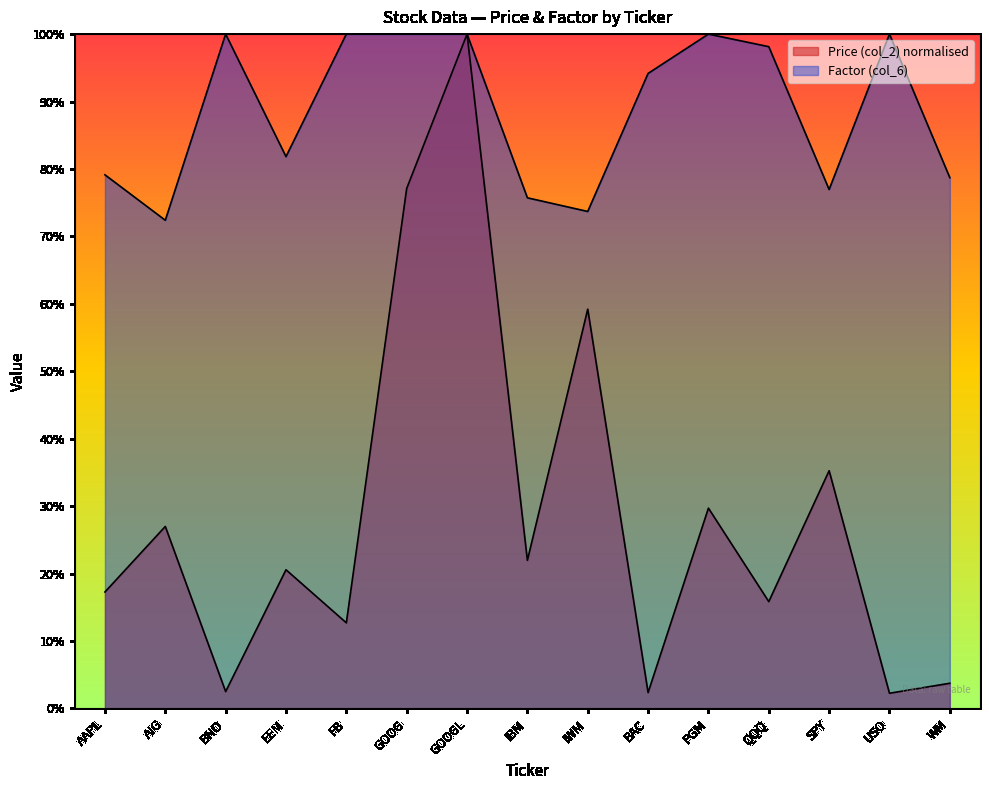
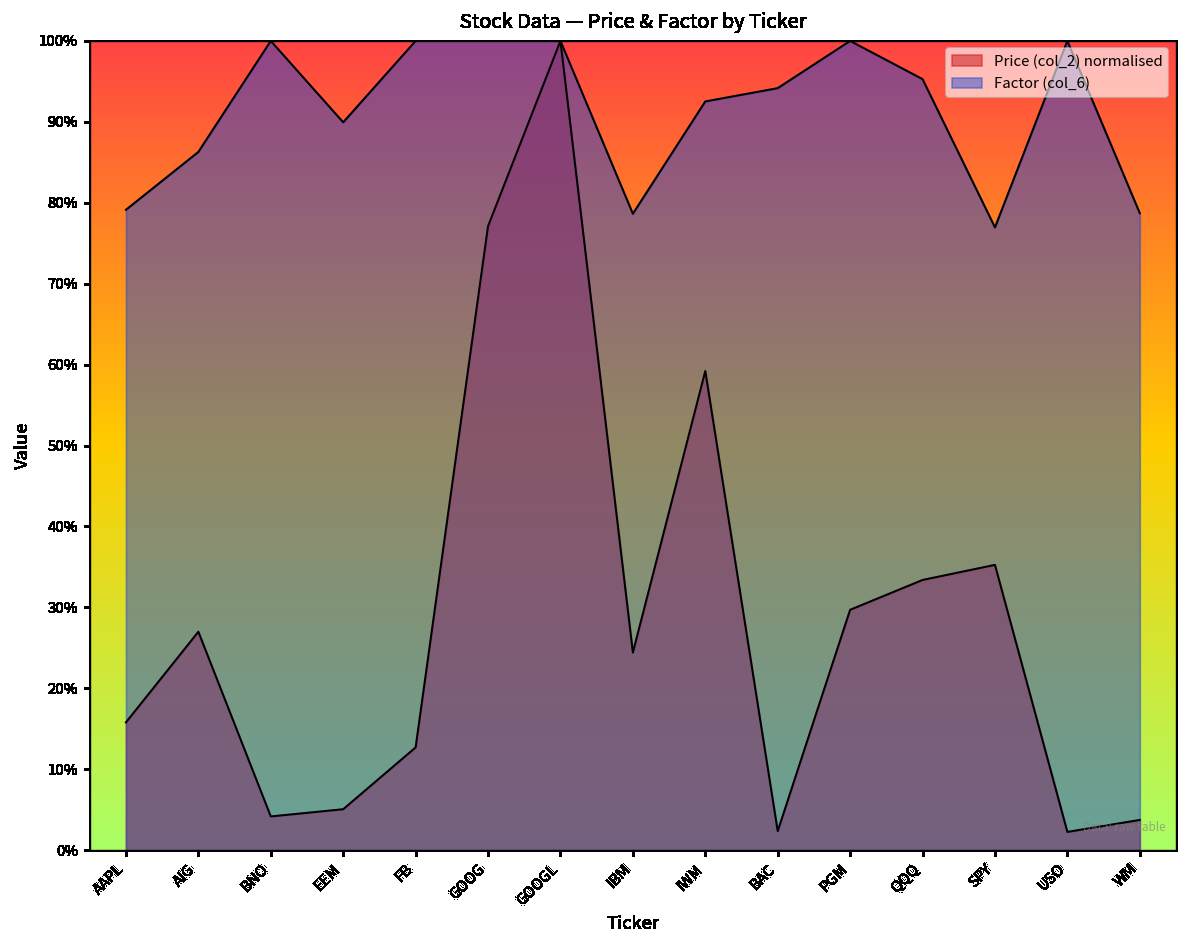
  {
    "Price (col_2) normalised": {
-     "AAPL": "17%",
+     "AAPL": "16%",
      "AIG": "27%",
-     "BNO": "3%",
-     "EEM": "21%",
+     "BNO": "4%",
+     "EEM": "5%",
      "FB": "13%",
      "GOOG": "77%",
-     "IBM": "22%",
+     "IBM": "24%",
      "IWM": "59%",
      "BAC": "2%",
      "PGM": "30%",
-     "QQQ": "16%",
+     "QQQ": "33%",
      "SPY": "35%",
      "USO": "2%",
      "WM": "4%"
    },
    "Factor (col_6)": {
      "AAPL": "79%",
-     "AIG": "72%",
+     "AIG": "86%",
      "BNO": "100%",
-     "EEM": "82%",
+     "EEM": "90%",
      "FB": "100%",
      "GOOG": "100%",
-     "IBM": "76%",
-     "IWM": "74%",
+     "IBM": "79%",
+     "IWM": "93%",
      "BAC": "94%",
      "PGM": "100%",
-     "QQQ": "98%",
+     "QQQ": "95%",
      "SPY": "77%",
      "USO": "100%",
      "WM": "79%"
    }
  }
